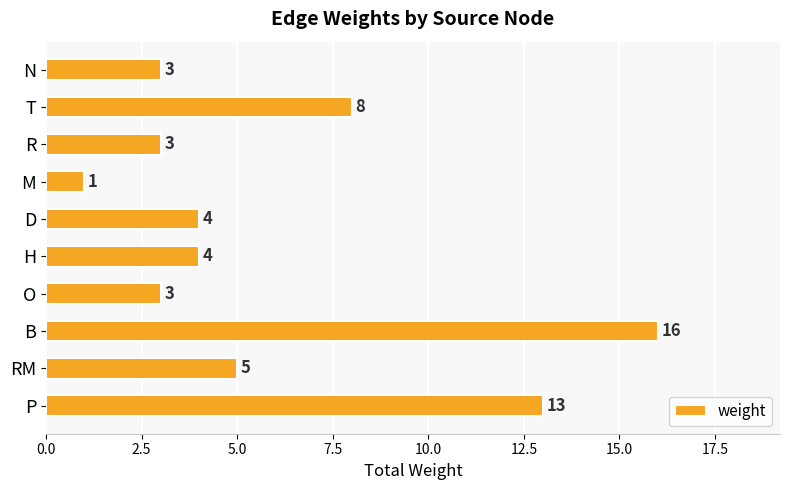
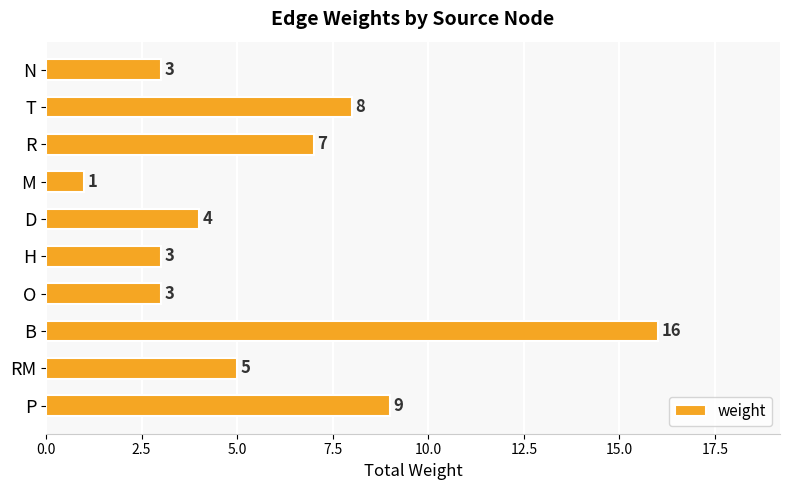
  {
    "N": 3,
    "T": 8,
-   "R": 3,
+   "R": 7,
    "M": 1,
    "D": 4,
-   "H": 4,
+   "H": 3,
    "O": 3,
    "B": 16,
    "RM": 5,
-   "P": 13
+   "P": 9
  }
